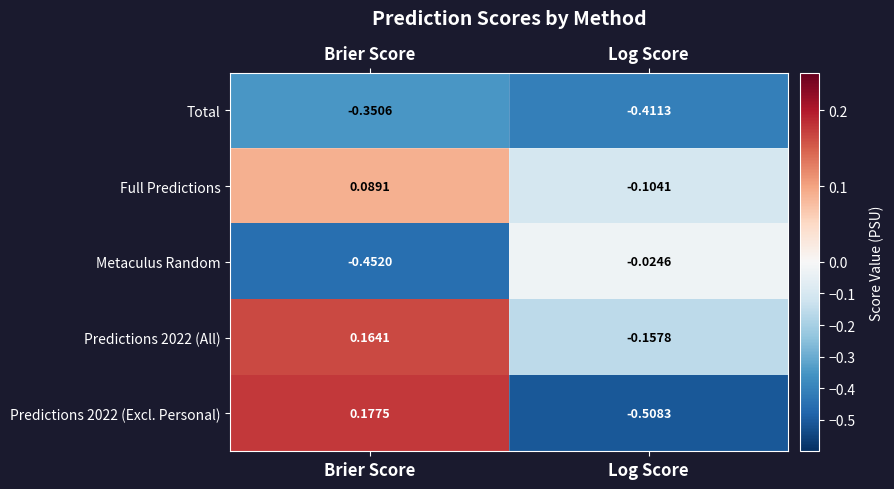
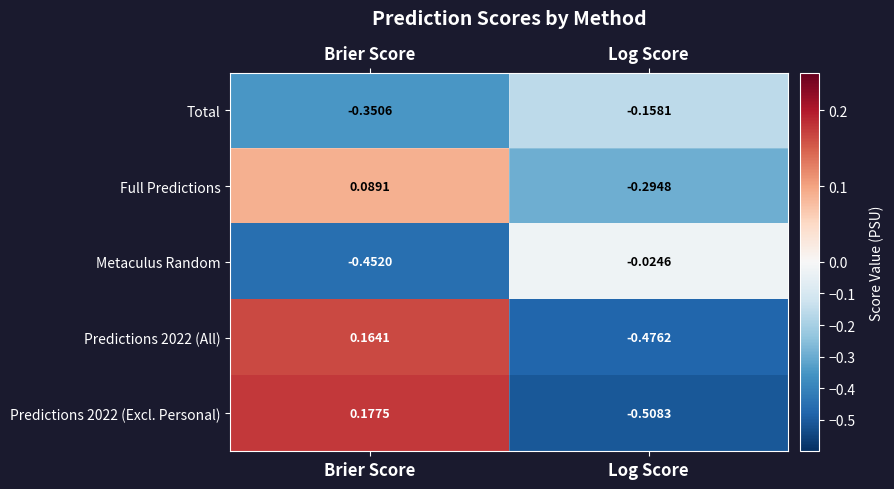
  {
    "Total": {
      "Brier Score": -0.3506,
-     "Log Score": -0.4113
+     "Log Score": -0.1581
    },
    "Full Predictions": {
      "Brier Score": 0.0891,
-     "Log Score": -0.1041
+     "Log Score": -0.2948
    },
    "Metaculus Random": {
      "Brier Score": -0.4520,
      "Log Score": -0.0246
    },
    "Predictions 2022 (All)": {
      "Brier Score": 0.1641,
-     "Log Score": -0.1578
+     "Log Score": -0.4762
    },
    "Predictions 2022 (Excl. Personal)": {
      "Brier Score": 0.1775,
      "Log Score": -0.5083
    }
  }
